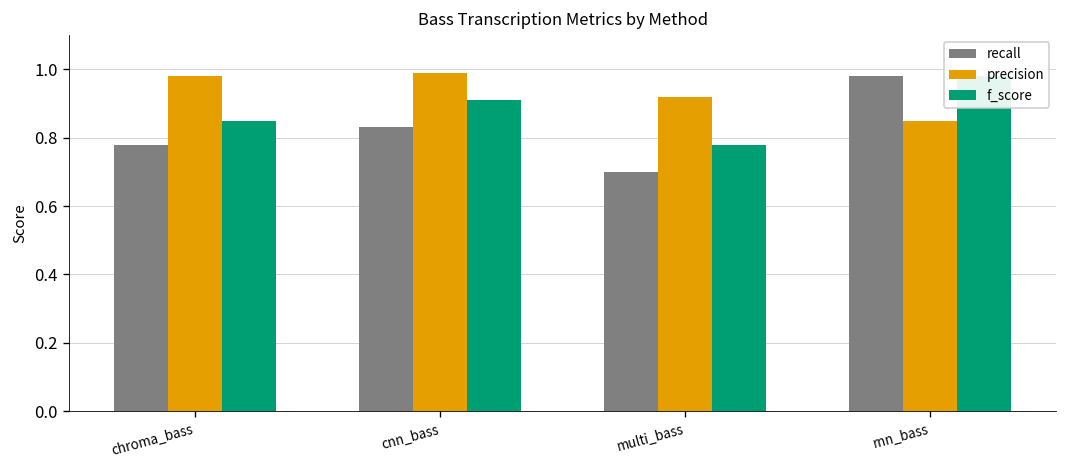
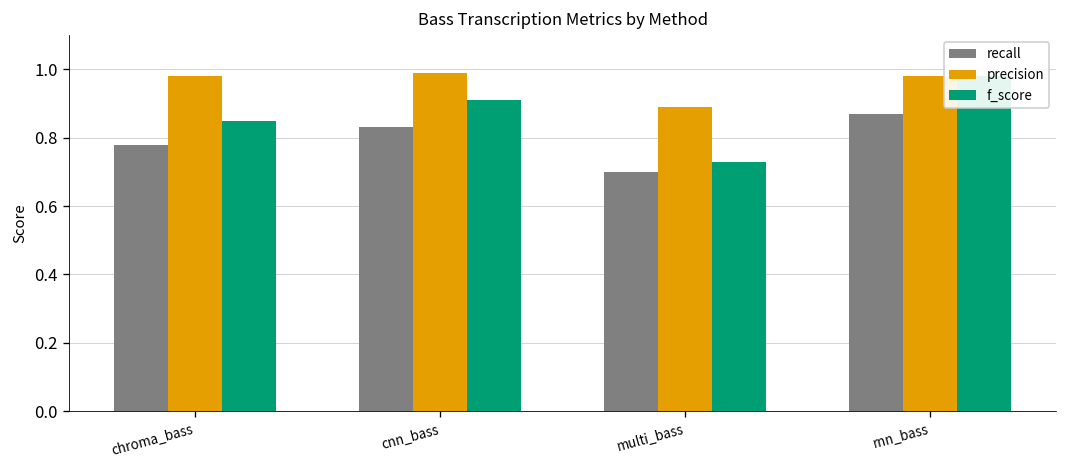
  {
    "recall": {
      "chroma_bass": 0.78,
      "cnn_bass": 0.83,
      "multi_bass": 0.70,
-     "rnn_bass": 0.98
+     "rnn_bass": 0.87
    },
    "precision": {
      "chroma_bass": 0.98,
      "cnn_bass": 0.99,
-     "multi_bass": 0.92,
-     "rnn_bass": 0.85
+     "multi_bass": 0.89,
+     "rnn_bass": 0.98
    },
    "f_score": {
      "chroma_bass": 0.85,
      "cnn_bass": 0.91,
-     "multi_bass": 0.78
+     "multi_bass": 0.73
    }
  }
